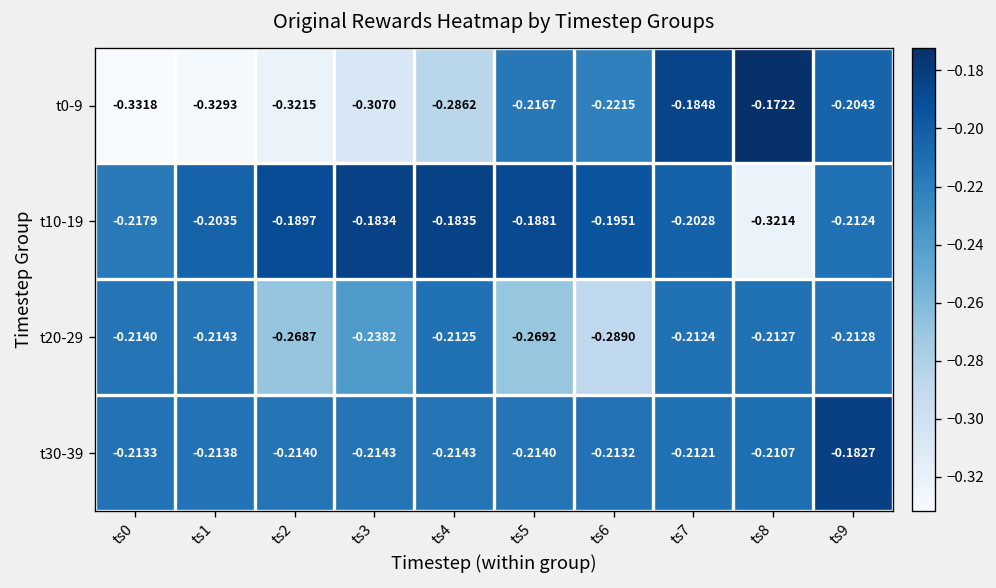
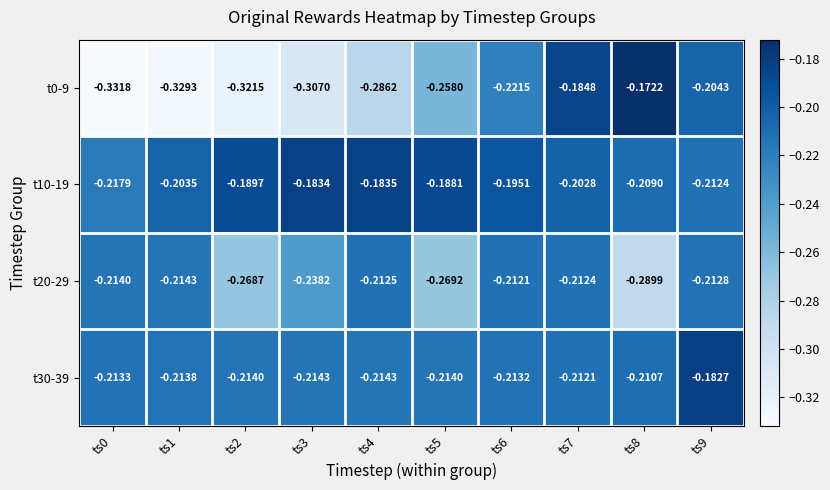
  {
    "t0-9": {
      "ts0": -0.3318,
      "ts1": -0.3293,
      "ts2": -0.3215,
      "ts3": -0.3070,
      "ts4": -0.2862,
-     "ts5": -0.2167,
+     "ts5": -0.2580,
      "ts6": -0.2215,
      "ts7": -0.1848,
      "ts8": -0.1722,
      "ts9": -0.2043
    },
    "t10-19": {
      "ts0": -0.2179,
      "ts1": -0.2035,
      "ts2": -0.1897,
      "ts3": -0.1834,
      "ts4": -0.1835,
      "ts5": -0.1881,
      "ts6": -0.1951,
      "ts7": -0.2028,
-     "ts8": -0.3214,
+     "ts8": -0.2090,
      "ts9": -0.2124
    },
    "t20-29": {
      "ts0": -0.2140,
      "ts1": -0.2143,
      "ts2": -0.2687,
      "ts3": -0.2382,
      "ts4": -0.2125,
      "ts5": -0.2692,
-     "ts6": -0.2890,
+     "ts6": -0.2121,
      "ts7": -0.2124,
-     "ts8": -0.2127,
+     "ts8": -0.2899,
      "ts9": -0.2128
    },
    "t30-39": {
      "ts0": -0.2133,
      "ts1": -0.2138,
      "ts2": -0.2140,
      "ts3": -0.2143,
      "ts4": -0.2143,
      "ts5": -0.2140,
      "ts6": -0.2132,
      "ts7": -0.2121,
      "ts8": -0.2107,
      "ts9": -0.1827
    }
  }
